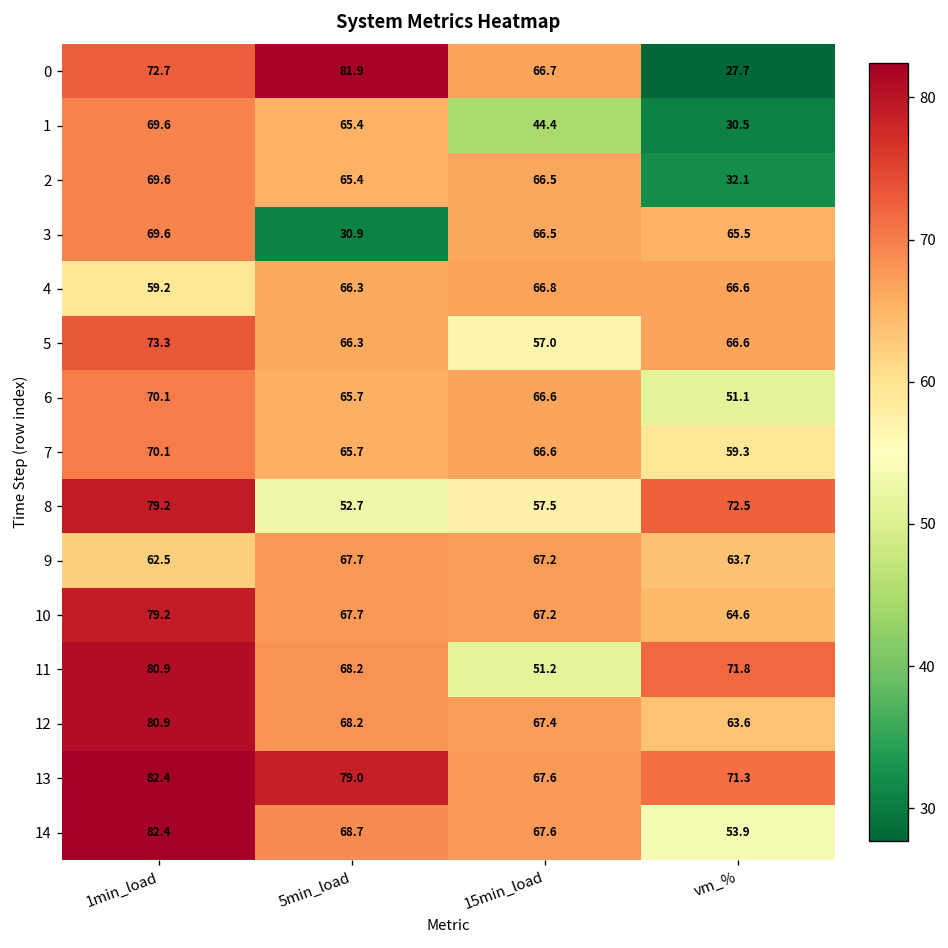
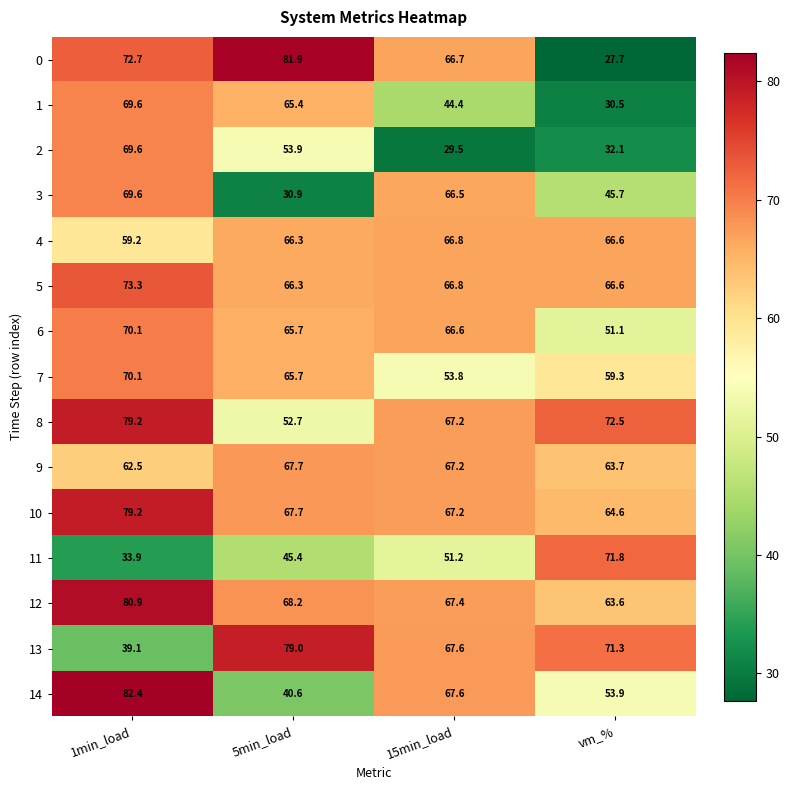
  {
    "0": {
      "1min_load": 72.7,
      "5min_load": 81.9,
      "15min_load": 66.7,
      "vm_%": 27.7
    },
    "1": {
      "1min_load": 69.6,
      "5min_load": 65.4,
      "15min_load": 44.4,
      "vm_%": 30.5
    },
    "2": {
      "1min_load": 69.6,
-     "5min_load": 65.4,
-     "15min_load": 66.5,
+     "5min_load": 53.9,
+     "15min_load": 29.5,
      "vm_%": 32.1
    },
    "3": {
      "1min_load": 69.6,
      "5min_load": 30.9,
      "15min_load": 66.5,
-     "vm_%": 65.5
+     "vm_%": 45.7
    },
    "4": {
      "1min_load": 59.2,
      "5min_load": 66.3,
      "15min_load": 66.8,
      "vm_%": 66.6
    },
    "5": {
      "1min_load": 73.3,
      "5min_load": 66.3,
-     "15min_load": 57.0,
+     "15min_load": 66.8,
      "vm_%": 66.6
    },
    "6": {
      "1min_load": 70.1,
      "5min_load": 65.7,
      "15min_load": 66.6,
      "vm_%": 51.1
    },
    "7": {
      "1min_load": 70.1,
      "5min_load": 65.7,
-     "15min_load": 66.6,
+     "15min_load": 53.8,
      "vm_%": 59.3
    },
    "8": {
      "1min_load": 79.2,
      "5min_load": 52.7,
-     "15min_load": 57.5,
+     "15min_load": 67.2,
      "vm_%": 72.5
    },
    "9": {
      "1min_load": 62.5,
      "5min_load": 67.7,
      "15min_load": 67.2,
      "vm_%": 63.7
    },
    "10": {
      "1min_load": 79.2,
      "5min_load": 67.7,
      "15min_load": 67.2,
      "vm_%": 64.6
    },
    "11": {
-     "1min_load": 80.9,
-     "5min_load": 68.2,
+     "1min_load": 33.9,
+     "5min_load": 45.4,
      "15min_load": 51.2,
      "vm_%": 71.8
    },
    "12": {
      "1min_load": 80.9,
      "5min_load": 68.2,
      "15min_load": 67.4,
      "vm_%": 63.6
    },
    "13": {
-     "1min_load": 82.4,
+     "1min_load": 39.1,
      "5min_load": 79.0,
      "15min_load": 67.6,
      "vm_%": 71.3
    },
    "14": {
      "1min_load": 82.4,
-     "5min_load": 68.7,
+     "5min_load": 40.6,
      "15min_load": 67.6,
      "vm_%": 53.9
    }
  }
